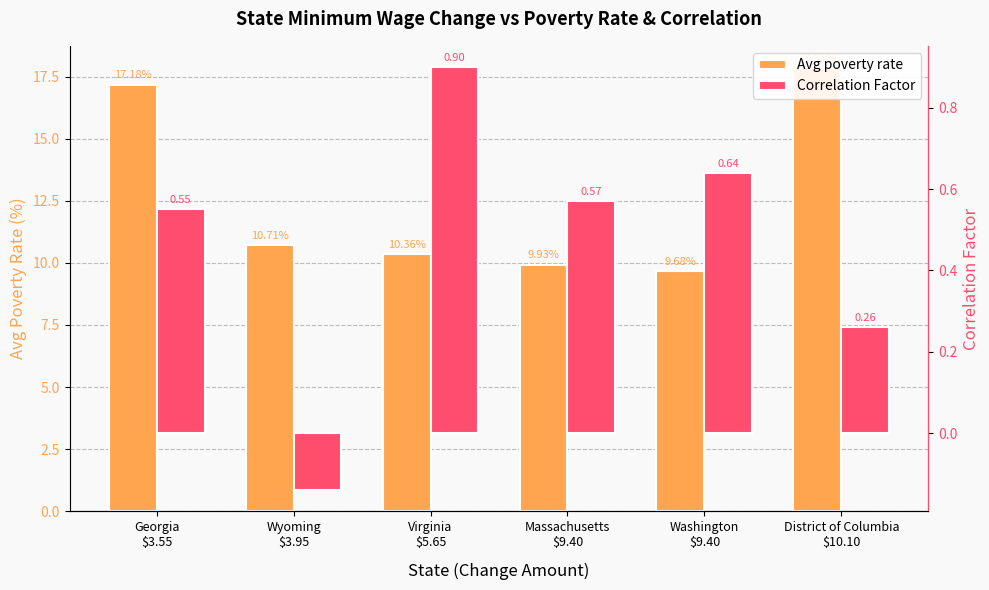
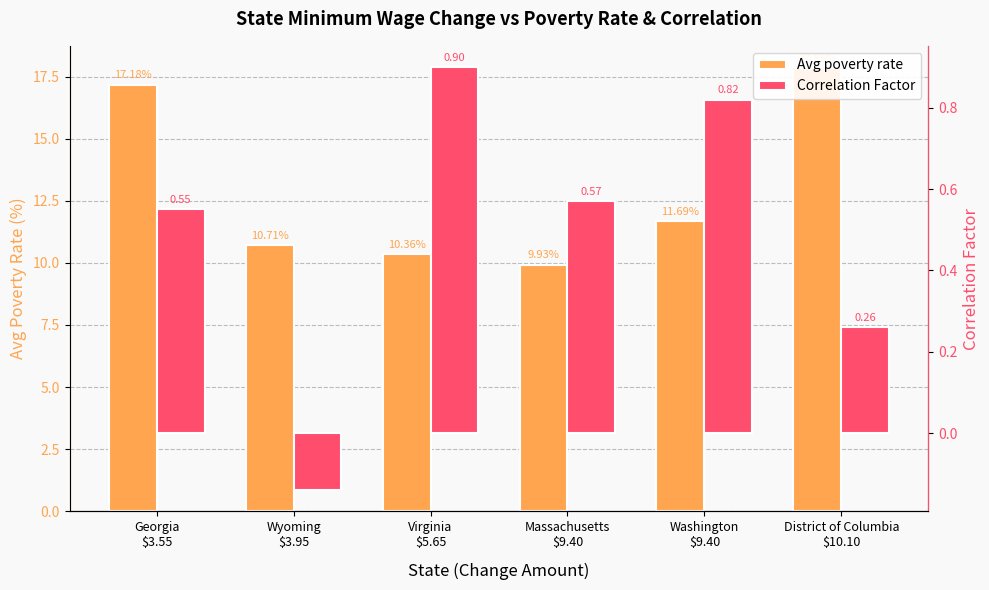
  {
    "Avg poverty rate": {
      "Georgia $3.55": "17.18%",
      "Wyoming $3.95": "10.71%",
      "Virginia $5.65": "10.36%",
      "Massachusetts $9.40": "9.93%",
-     "Washington $9.40": "9.68%"
+     "Washington $9.40": "11.69%"
    },
    "Correlation Factor": {
      "Georgia $3.55": "0.55",
      "Virginia $5.65": "0.90",
      "Massachusetts $9.40": "0.57",
-     "Washington $9.40": "0.64",
+     "Washington $9.40": "0.82",
      "District of Columbia $10.10": "0.26"
    }
  }
